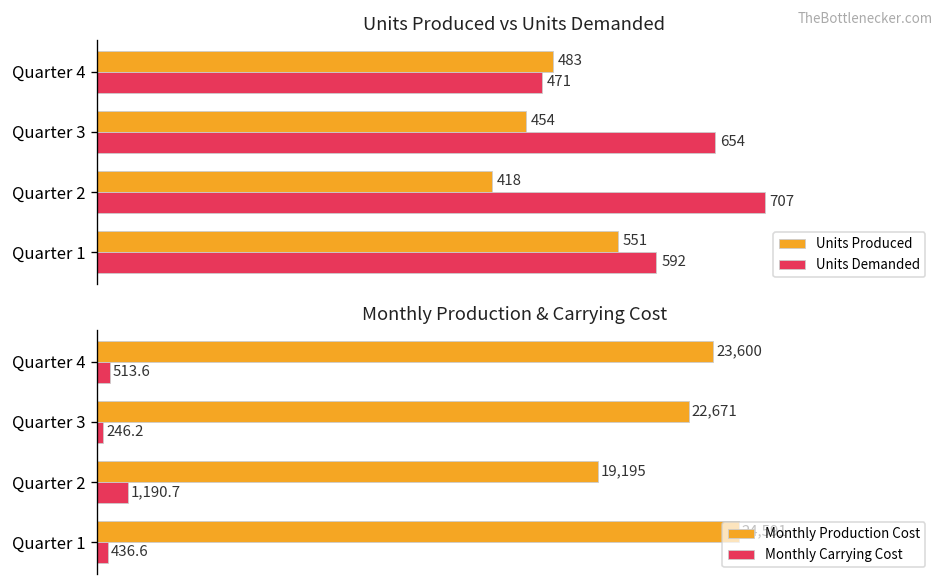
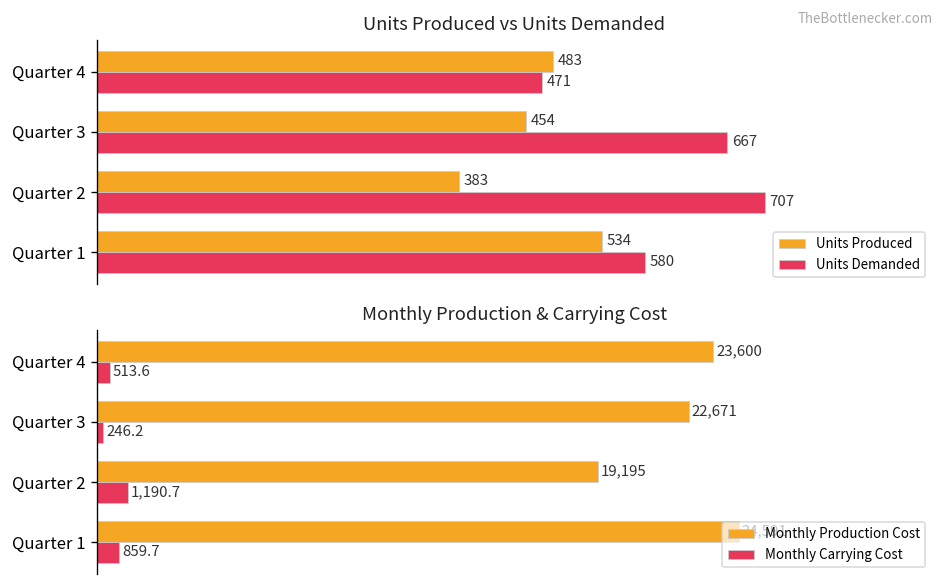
  {
    "Units Produced vs Units Demanded": {
      "Units Produced": {
        "Quarter 4": "483",
        "Quarter 3": "454",
-       "Quarter 2": "418",
-       "Quarter 1": "551"
+       "Quarter 2": "383",
+       "Quarter 1": "534"
      },
      "Units Demanded": {
        "Quarter 4": "471",
-       "Quarter 3": "654",
+       "Quarter 3": "667",
        "Quarter 2": "707",
-       "Quarter 1": "592"
+       "Quarter 1": "580"
      }
    },
    "Monthly Production & Carrying Cost": {
      "Monthly Production Cost": {
        "Quarter 4": "23,600",
        "Quarter 3": "22,671",
        "Quarter 2": "19,195"
      },
      "Monthly Carrying Cost": {
        "Quarter 4": "513.6",
        "Quarter 3": "246.2",
        "Quarter 2": "1,190.7",
-       "Quarter 1": "436.6"
+       "Quarter 1": "859.7"
      }
    }
  }
